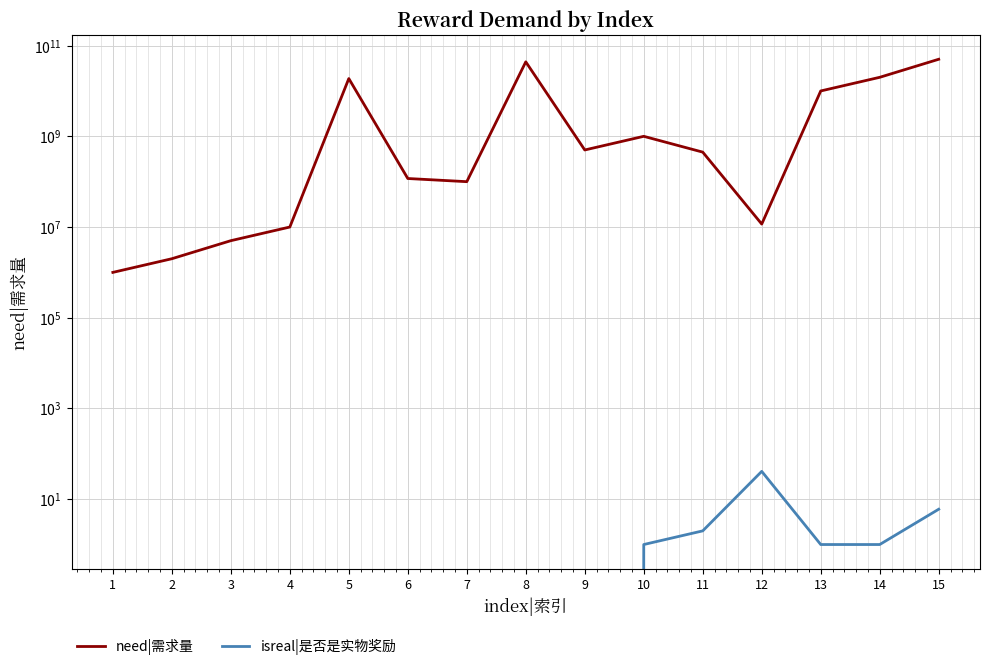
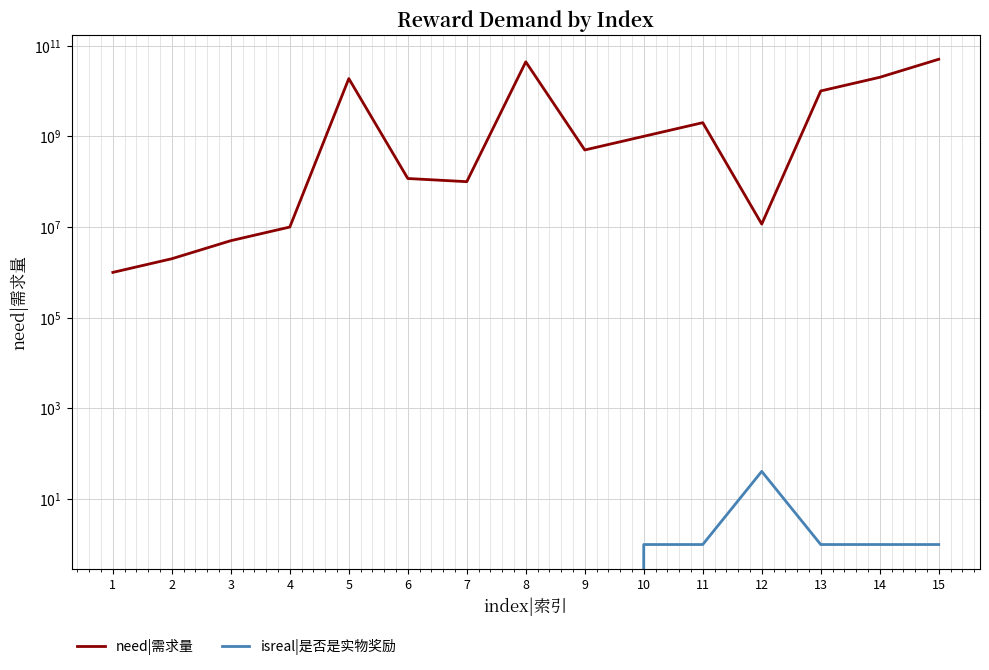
  {
    "need|需求量": {
      "1": 1000000,
      "2": 2000000,
      "3": 5000000,
      "4": 10000000,
      "5": 19000000000,
      "6": 120000000,
      "7": 100000000,
      "8": 40000000000,
      "9": 500000000,
      "10": 1000000000,
-     "11": 400000000,
+     "11": 2000000000,
      "12": 12000000,
      "13": 10000000000,
      "14": 20000000000,
      "15": 50000000000
    },
    "isreal|是否是实物奖励": {
      "10": 1,
-     "11": 2,
+     "11": 1,
      "12": 40,
      "13": 1,
      "14": 1,
-     "15": 6
+     "15": 1
    }
  }
